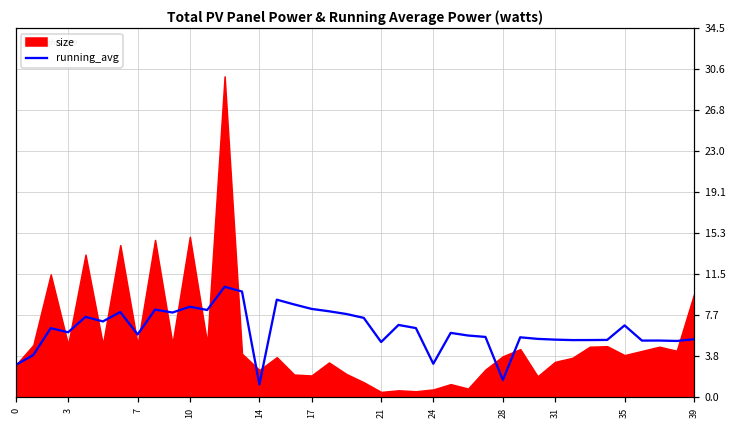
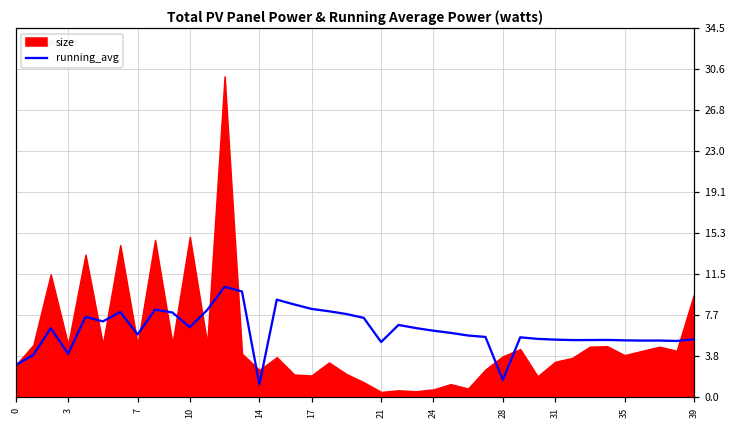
  {
    "running_avg": {
-     "3": 6,
+     "3": 4,
      "7": 6,
-     "10": 8,
+     "10": 7,
      "14": 1,
      "17": 8,
      "21": 5,
-     "24": 3,
+     "24": 6,
      "28": 2,
      "31": 5,
-     "35": 7,
+     "35": 5,
      "39": 5
    },
    "size": {
      "3": 5,
      "7": 5,
      "10": 15,
      "14": 3,
      "17": 2,
      "21": 0,
      "24": 1,
      "28": 4,
      "31": 3,
      "35": 4,
      "39": 10
    }
  }
